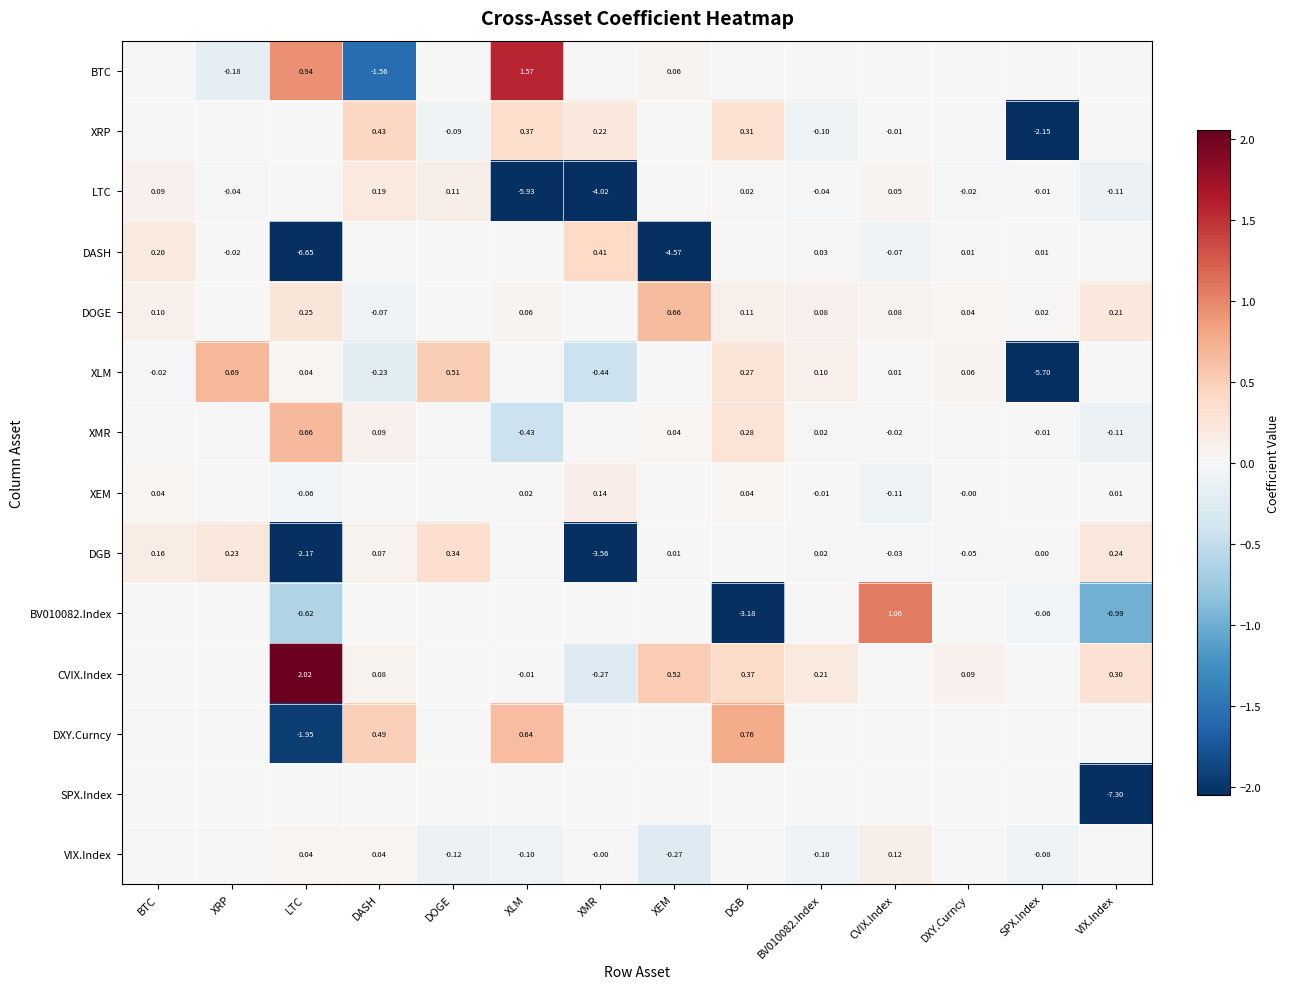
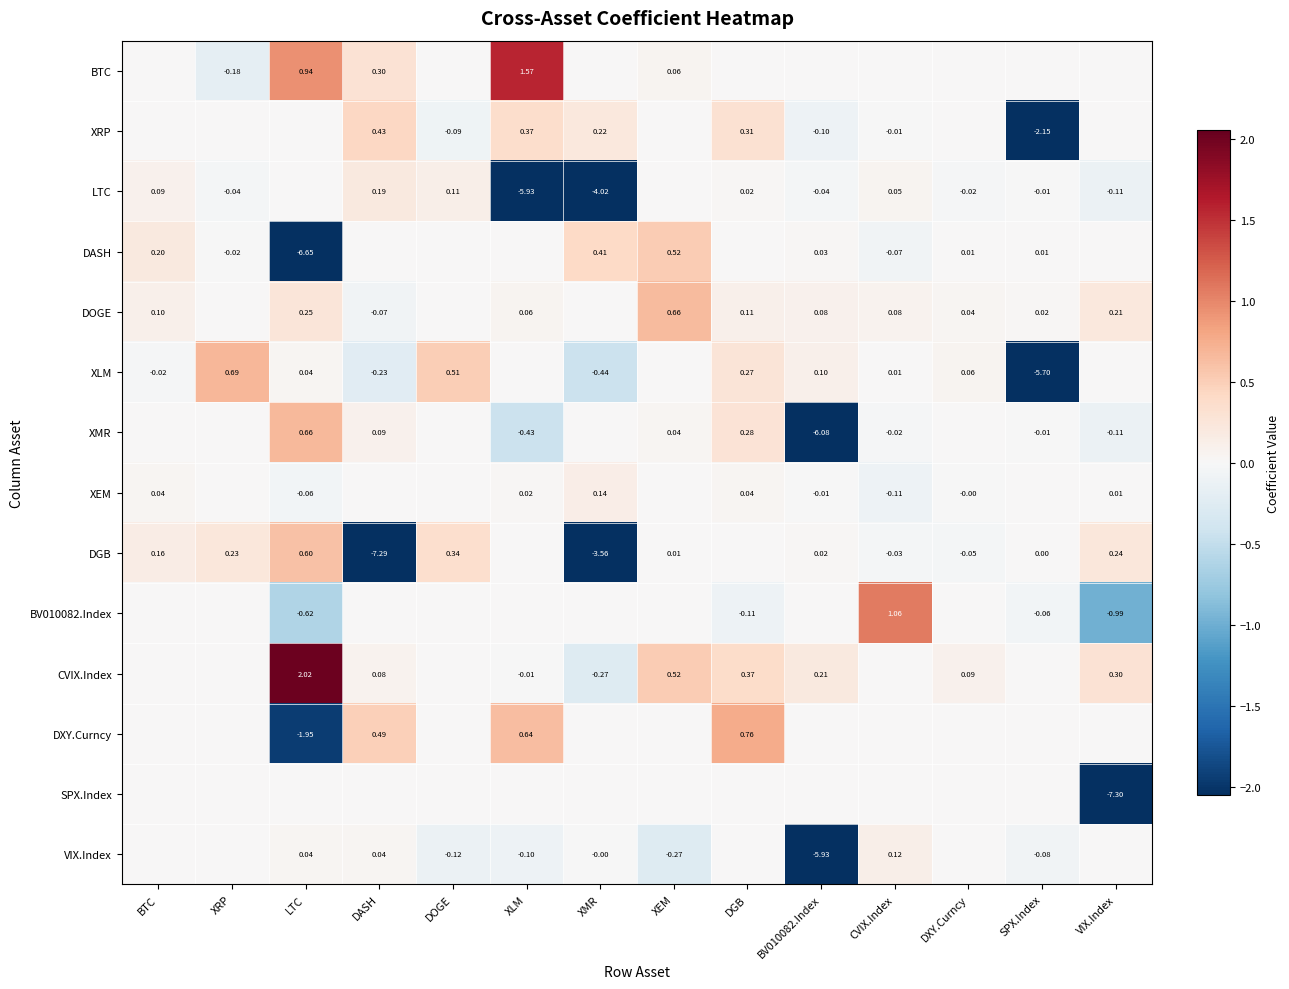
  {
    "BTC": {
      "XRP": -0.18,
      "LTC": 0.94,
-     "DASH": -1.56,
+     "DASH": 0.30,
      "XLM": 1.57,
      "XEM": 0.06
    },
    "XRP": {
      "DASH": 0.43,
      "DOGE": -0.09,
      "XLM": 0.37,
      "XMR": 0.22,
      "DGB": 0.31,
      "BV010082.Index": -0.10,
      "CVIX.Index": -0.01,
      "SPX.Index": -2.15
    },
    "LTC": {
      "BTC": 0.09,
      "XRP": -0.04,
      "DASH": 0.19,
      "DOGE": 0.11,
      "XLM": -5.93,
      "XMR": -4.02,
      "DGB": 0.02,
      "BV010082.Index": -0.04,
      "CVIX.Index": 0.05,
      "DXY.Curncy": -0.02,
      "SPX.Index": -0.01,
      "VIX.Index": -0.11
    },
    "DASH": {
      "BTC": 0.20,
      "XRP": -0.02,
      "LTC": -6.65,
      "XMR": 0.41,
-     "XEM": -4.57,
+     "XEM": 0.52,
      "BV010082.Index": 0.03,
      "CVIX.Index": -0.07,
      "DXY.Curncy": 0.01,
      "SPX.Index": 0.01
    },
    "DOGE": {
      "BTC": 0.10,
      "LTC": 0.25,
      "DASH": -0.07,
      "XLM": 0.06,
      "XEM": 0.66,
      "DGB": 0.11,
      "BV010082.Index": 0.08,
      "CVIX.Index": 0.08,
      "DXY.Curncy": 0.04,
      "SPX.Index": 0.02,
      "VIX.Index": 0.21
    },
    "XLM": {
      "BTC": -0.02,
      "XRP": 0.69,
      "LTC": 0.04,
      "DASH": -0.23,
      "DOGE": 0.51,
      "XMR": -0.44,
      "DGB": 0.27,
      "BV010082.Index": 0.10,
      "CVIX.Index": 0.01,
      "DXY.Curncy": 0.06,
      "SPX.Index": -5.70
    },
    "XMR": {
      "LTC": 0.66,
      "DASH": 0.09,
      "XLM": -0.43,
      "XEM": 0.04,
      "DGB": 0.28,
-     "BV010082.Index": 0.02,
+     "BV010082.Index": -6.08,
      "CVIX.Index": -0.02,
      "SPX.Index": -0.01,
      "VIX.Index": -0.11
    },
    "XEM": {
      "BTC": 0.04,
      "LTC": -0.06,
      "XLM": 0.02,
      "XMR": 0.14,
      "DGB": 0.04,
      "BV010082.Index": -0.01,
      "CVIX.Index": -0.11,
      "DXY.Curncy": -0.00,
      "VIX.Index": 0.01
    },
    "DGB": {
      "BTC": 0.16,
      "XRP": 0.23,
-     "LTC": -2.17,
-     "DASH": 0.07,
+     "LTC": 0.60,
+     "DASH": -7.29,
      "DOGE": 0.34,
      "XMR": -3.56,
      "XEM": 0.01,
      "BV010082.Index": 0.02,
      "CVIX.Index": -0.03,
      "DXY.Curncy": -0.05,
      "SPX.Index": 0.00,
      "VIX.Index": 0.24
    },
    "BV010082.Index": {
      "LTC": -0.62,
-     "DGB": -3.18,
+     "DGB": -0.11,
      "CVIX.Index": 1.06,
      "SPX.Index": -0.06,
      "VIX.Index": -0.99
    },
    "CVIX.Index": {
      "LTC": 2.02,
      "DASH": 0.08,
      "XLM": -0.01,
      "XMR": -0.27,
      "XEM": 0.52,
      "DGB": 0.37,
      "BV010082.Index": 0.21,
      "DXY.Curncy": 0.09,
      "VIX.Index": 0.30
    },
    "DXY.Curncy": {
      "LTC": -1.95,
      "DASH": 0.49,
      "XLM": 0.64,
      "DGB": 0.76
    },
    "SPX.Index": {
      "VIX.Index": -7.30
    },
    "VIX.Index": {
      "LTC": 0.04,
      "DASH": 0.04,
      "DOGE": -0.12,
      "XLM": -0.10,
      "XMR": -0.00,
      "XEM": -0.27,
-     "BV010082.Index": -0.10,
+     "BV010082.Index": -5.93,
      "CVIX.Index": 0.12,
      "SPX.Index": -0.08
    }
  }
